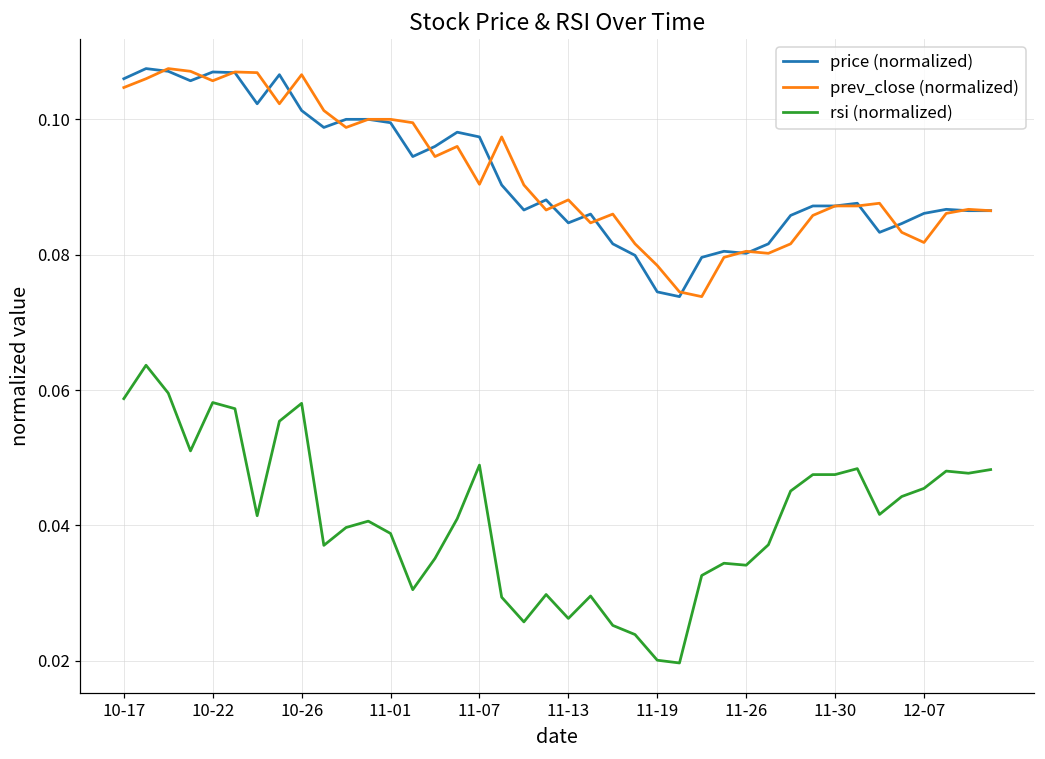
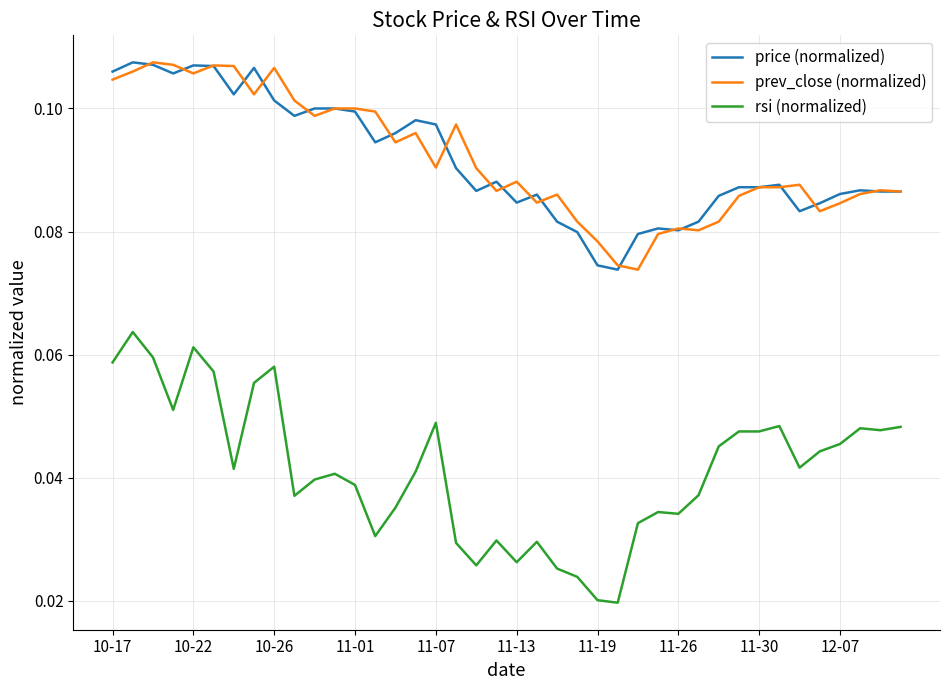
  {
    "price (normalized)": {
      "10-17": 0.106,
      "10-22": 0.107,
      "10-26": 0.101,
      "11-01": 0.099,
      "11-07": 0.097,
      "11-13": 0.085,
      "11-19": 0.075,
      "12-07": 0.086
    },
    "prev_close (normalized)": {
      "10-17": 0.105,
      "10-22": 0.106,
      "10-26": 0.107,
      "11-01": 0.100,
      "11-07": 0.090,
      "11-13": 0.088,
      "11-19": 0.078,
-     "12-07": 0.082
+     "12-07": 0.085
    },
    "rsi (normalized)": {
      "10-17": 0.059,
-     "10-22": 0.058,
+     "10-22": 0.061,
      "10-26": 0.058,
      "11-01": 0.039,
      "11-07": 0.049,
      "11-13": 0.026,
      "11-19": 0.020,
      "11-26": 0.034,
      "11-30": 0.048,
      "12-07": 0.045
    }
  }
